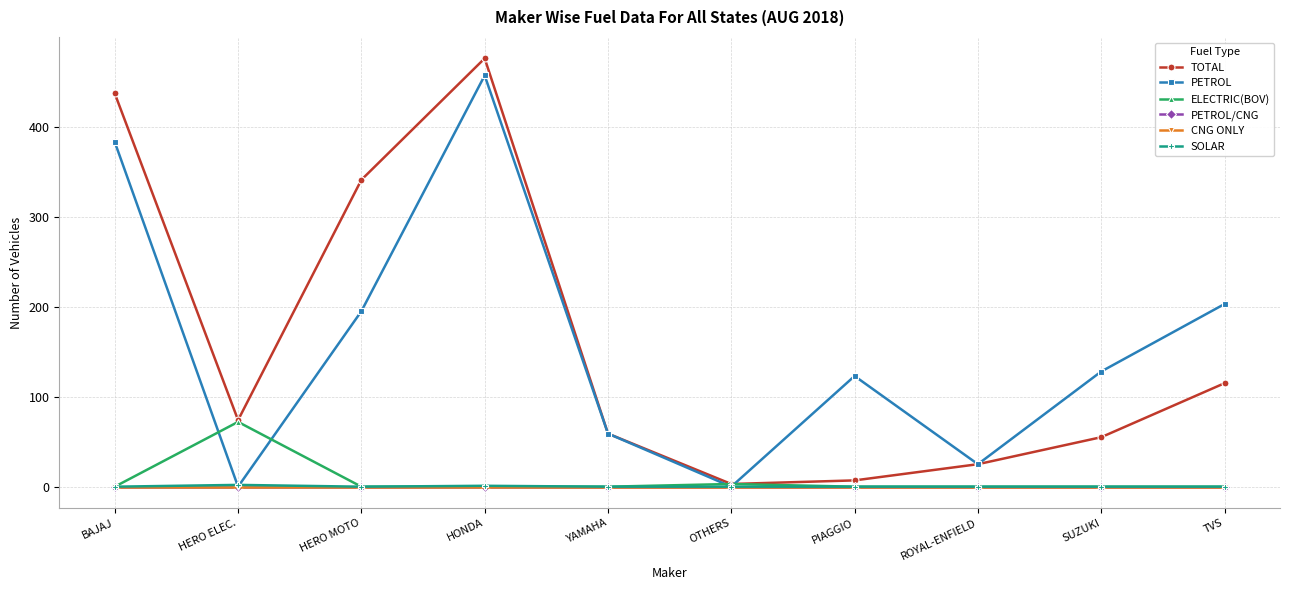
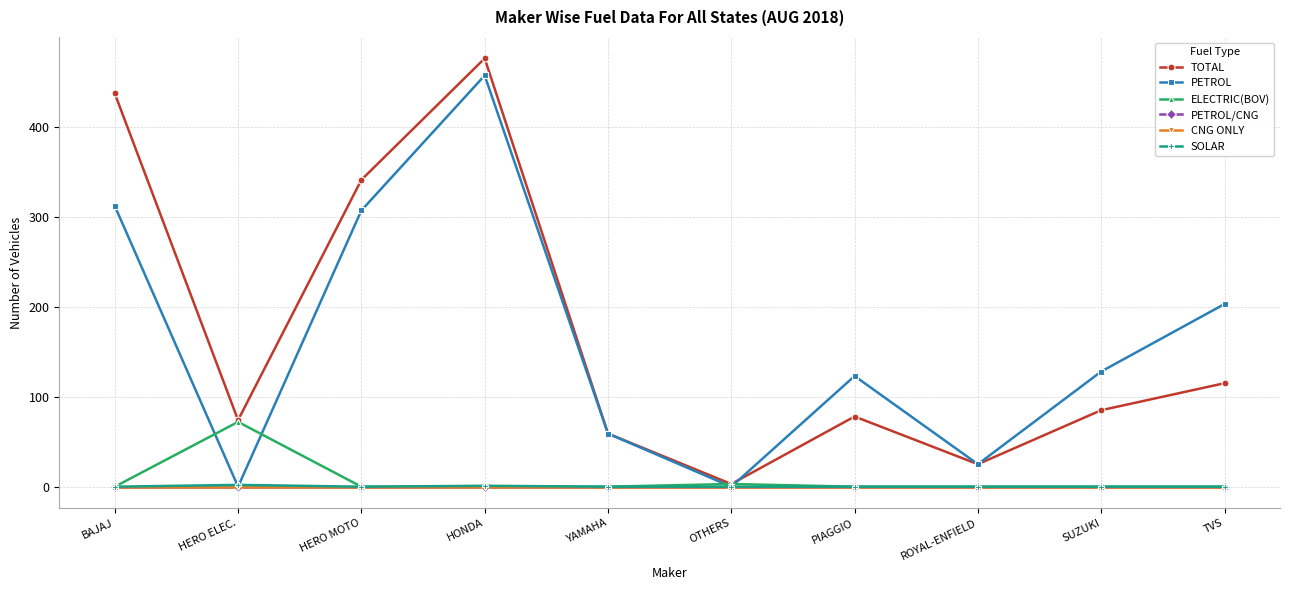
  {
    "TOTAL": {
      "BAJAJ": 440,
      "HERO MOTO": 340,
      "HONDA": 480,
-     "PIAGGIO": 10,
-     "SUZUKI": 60,
+     "PIAGGIO": 80,
+     "SUZUKI": 90,
      "TVS": 120
    },
    "PETROL": {
-     "BAJAJ": 380,
-     "HERO MOTO": 200,
+     "BAJAJ": 310,
+     "HERO MOTO": 310,
      "HONDA": 460,
      "PIAGGIO": 120,
      "SUZUKI": 130,
      "TVS": 200
    }
  }
